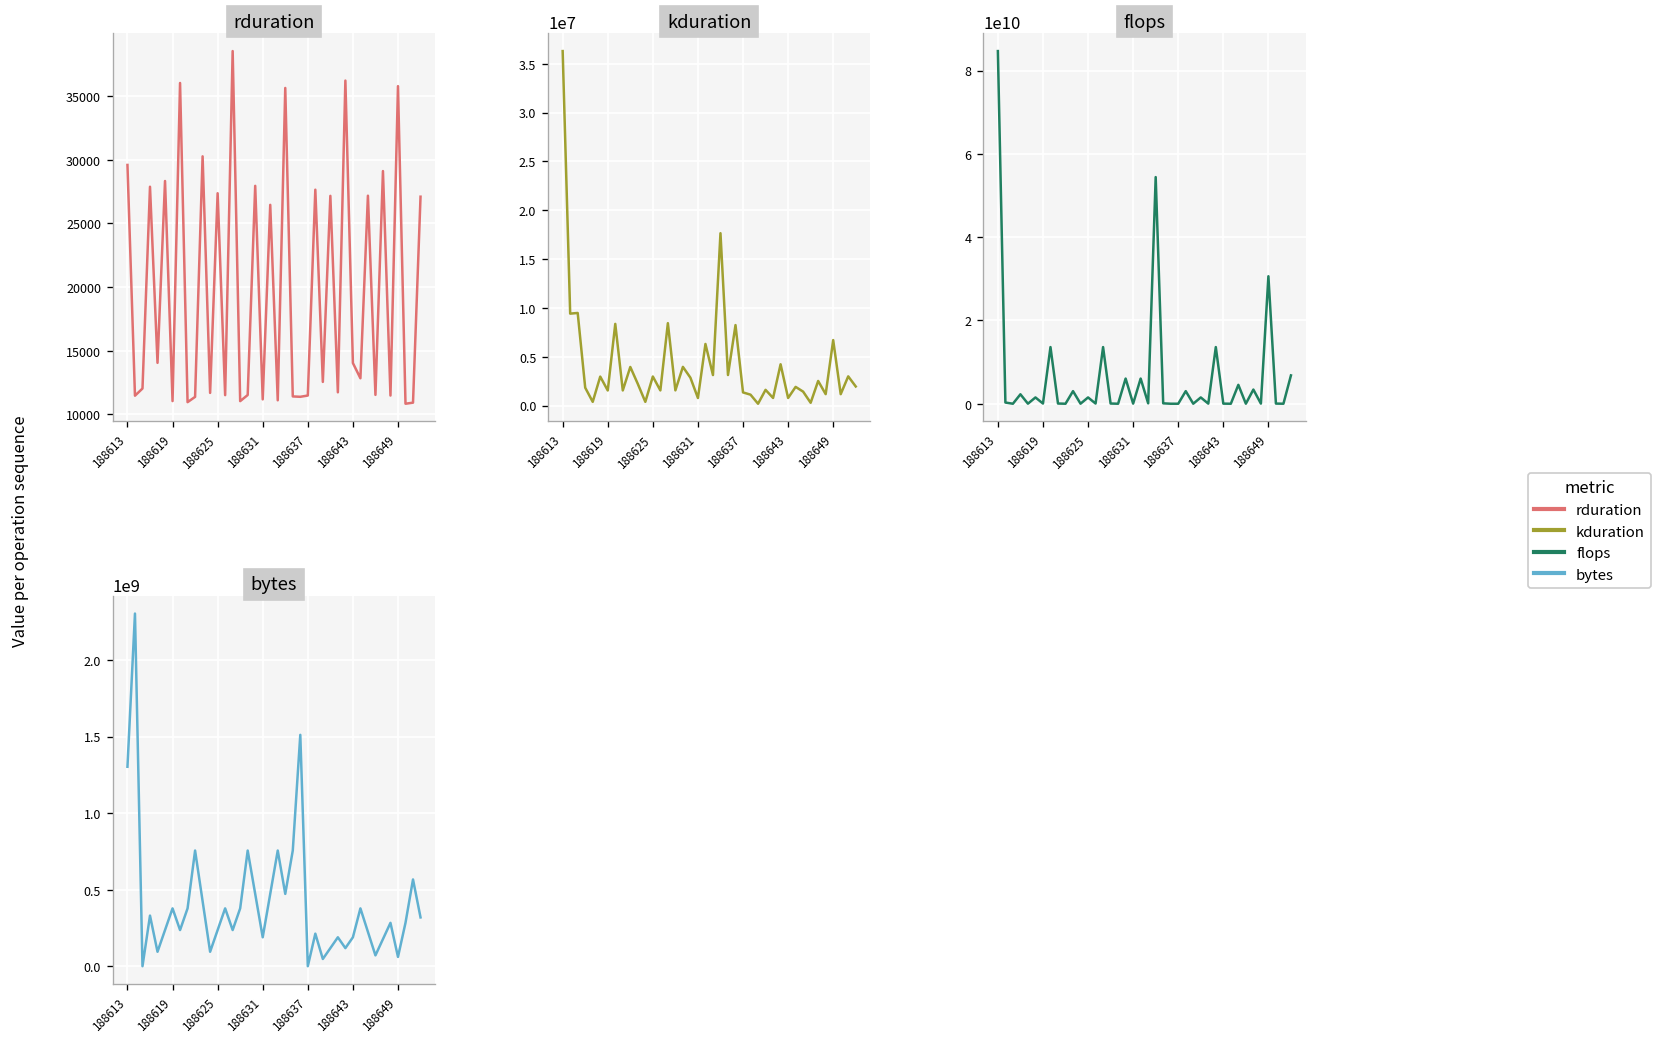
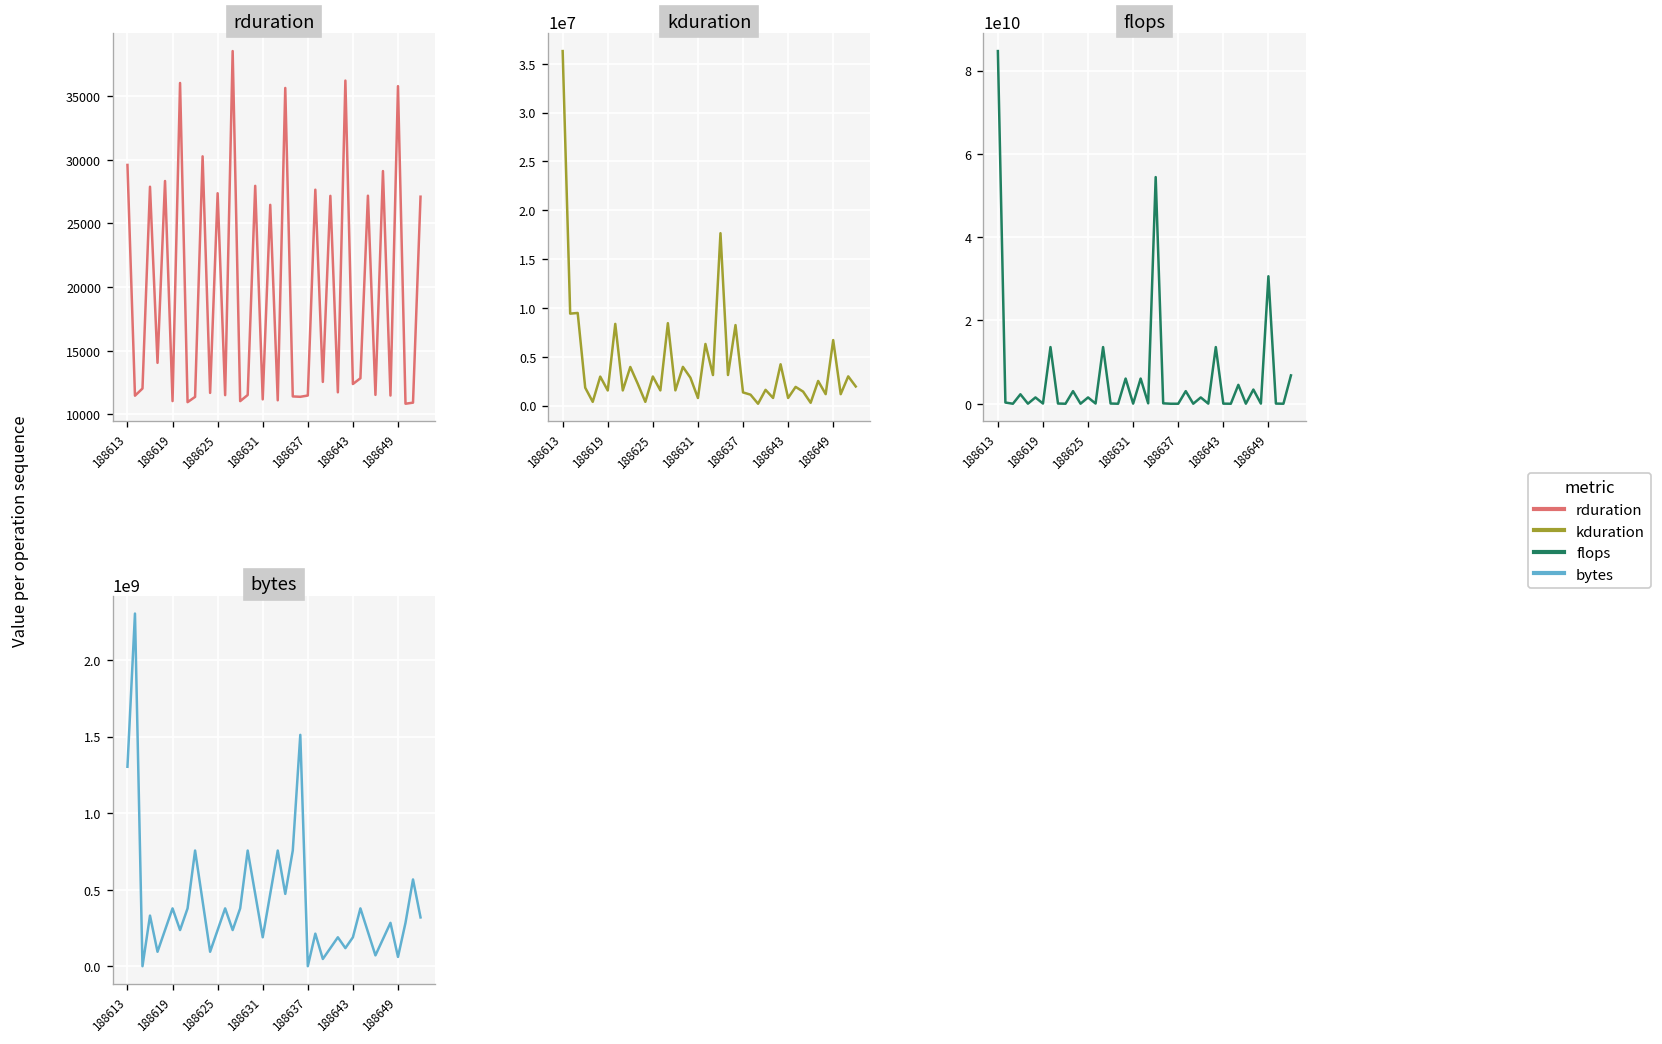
  {
    "rduration": {
      "188613": 29600,
      "188619": 11000,
      "188625": 27400,
      "188631": 11200,
      "188637": 11500,
-     "188643": 14000,
+     "188643": 12400,
      "188649": 35800
    },
    "kduration": {
      "188613": 36000000,
      "188619": 2000000,
      "188625": 3000000,
      "188631": 1000000,
      "188637": 1000000,
      "188643": 1000000,
      "188649": 7000000
    },
    "bytes": {
      "188613": 1300000000,
      "188619": 380000000,
      "188625": 240000000,
      "188631": 190000000,
      "188637": 0,
      "188643": 190000000,
      "188649": 60000000
    }
  }
